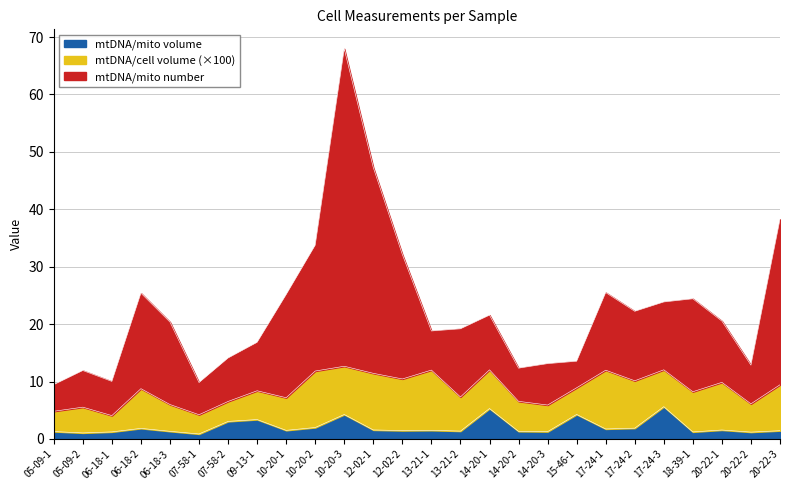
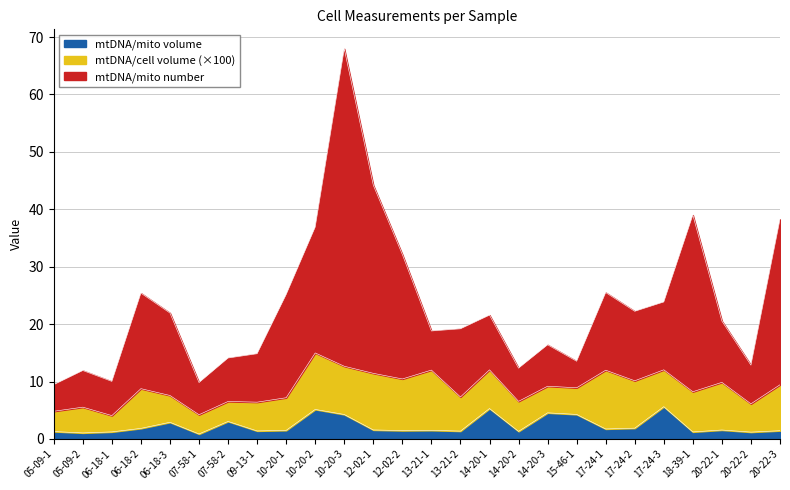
  {
    "mtDNA/mito volume": {
      "05-09-1": 1,
      "05-09-2": 1,
      "06-18-1": 1,
      "06-18-2": 2,
-     "06-18-3": 1,
+     "06-18-3": 3,
      "07-58-1": 1,
      "07-58-2": 3,
-     "09-13-1": 3,
+     "09-13-1": 1,
      "10-20-1": 2,
-     "10-20-2": 2,
+     "10-20-2": 5,
      "10-20-3": 4,
      "12-02-1": 2,
      "12-02-2": 1,
      "13-21-1": 2,
      "13-21-2": 1,
      "14-20-1": 5,
      "14-20-2": 1,
-     "14-20-3": 1,
+     "14-20-3": 5,
      "15-46-1": 4,
      "17-24-1": 2,
      "17-24-2": 2,
      "17-24-3": 6,
      "18-39-1": 1,
      "20-22-1": 2,
      "20-22-2": 1,
      "20-22-3": 1
    },
    "mtDNA/cell volume (×100)": {
      "05-09-1": 5,
      "05-09-2": 6,
      "06-18-1": 4,
      "06-18-2": 9,
      "07-58-1": 4,
      "07-58-2": 7,
      "10-20-1": 7,
      "10-20-3": 13,
      "12-02-1": 11,
      "12-02-2": 10,
      "13-21-1": 12,
      "13-21-2": 7,
      "14-20-1": 12,
      "14-20-2": 7,
      "15-46-1": 9,
      "17-24-1": 12,
      "17-24-2": 10,
      "17-24-3": 12,
      "18-39-1": 8,
      "20-22-1": 10,
      "20-22-2": 6,
      "20-22-3": 9
    },
    "mtDNA/mito number": {
      "05-09-1": 5,
      "05-09-2": 6,
      "06-18-1": 6,
      "06-18-2": 17,
      "06-18-3": 14,
      "07-58-1": 6,
      "07-58-2": 8,
      "09-13-1": 8,
      "10-20-1": 18,
      "10-20-2": 22,
      "10-20-3": 55,
-     "12-02-1": 36,
+     "12-02-1": 33,
      "12-02-2": 22,
      "13-21-1": 7,
      "13-21-2": 12,
      "14-20-1": 10,
      "14-20-2": 6,
      "14-20-3": 7,
      "15-46-1": 5,
      "17-24-1": 14,
      "17-24-2": 12,
      "17-24-3": 12,
-     "18-39-1": 16,
+     "18-39-1": 31,
      "20-22-1": 11,
      "20-22-2": 7,
      "20-22-3": 29
    }
  }
